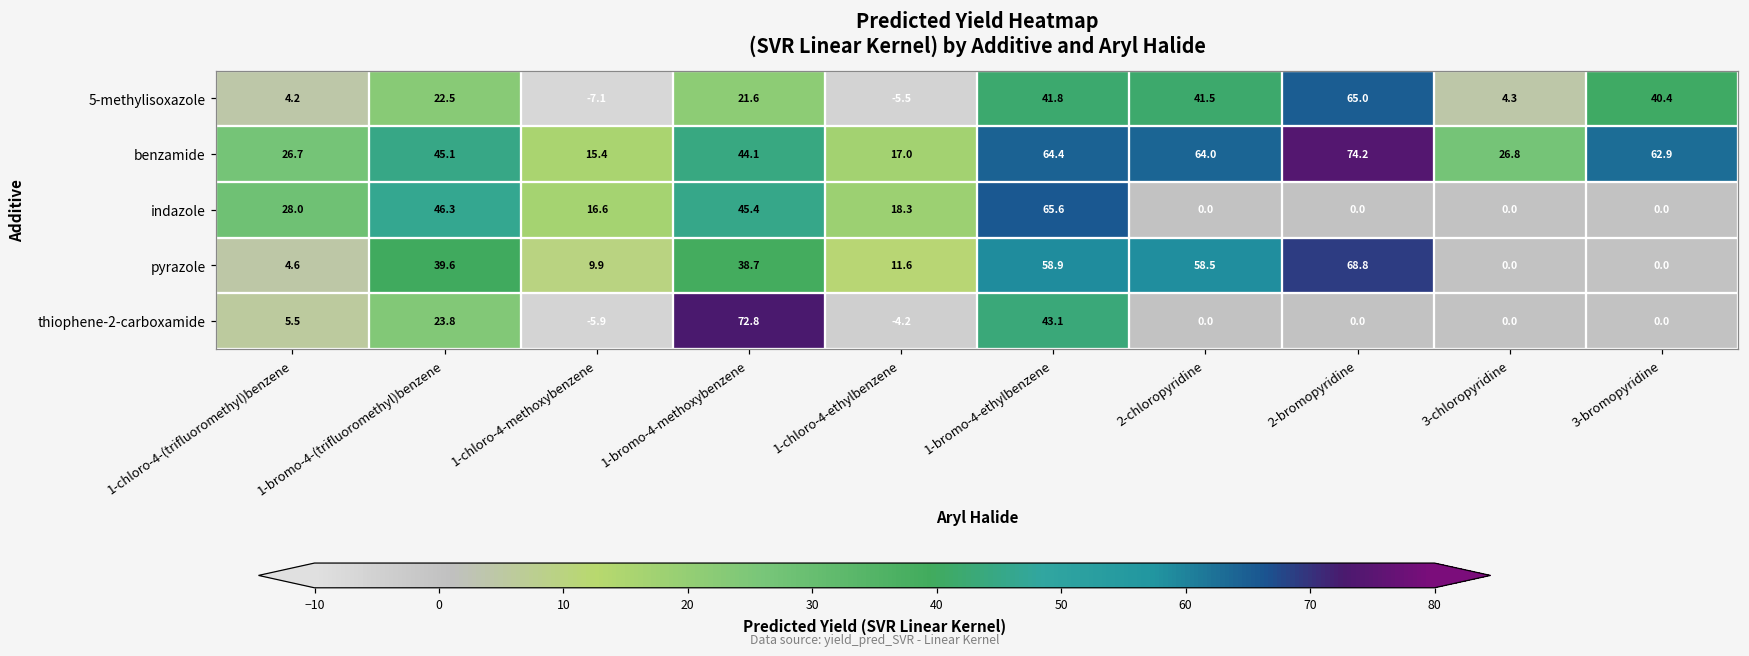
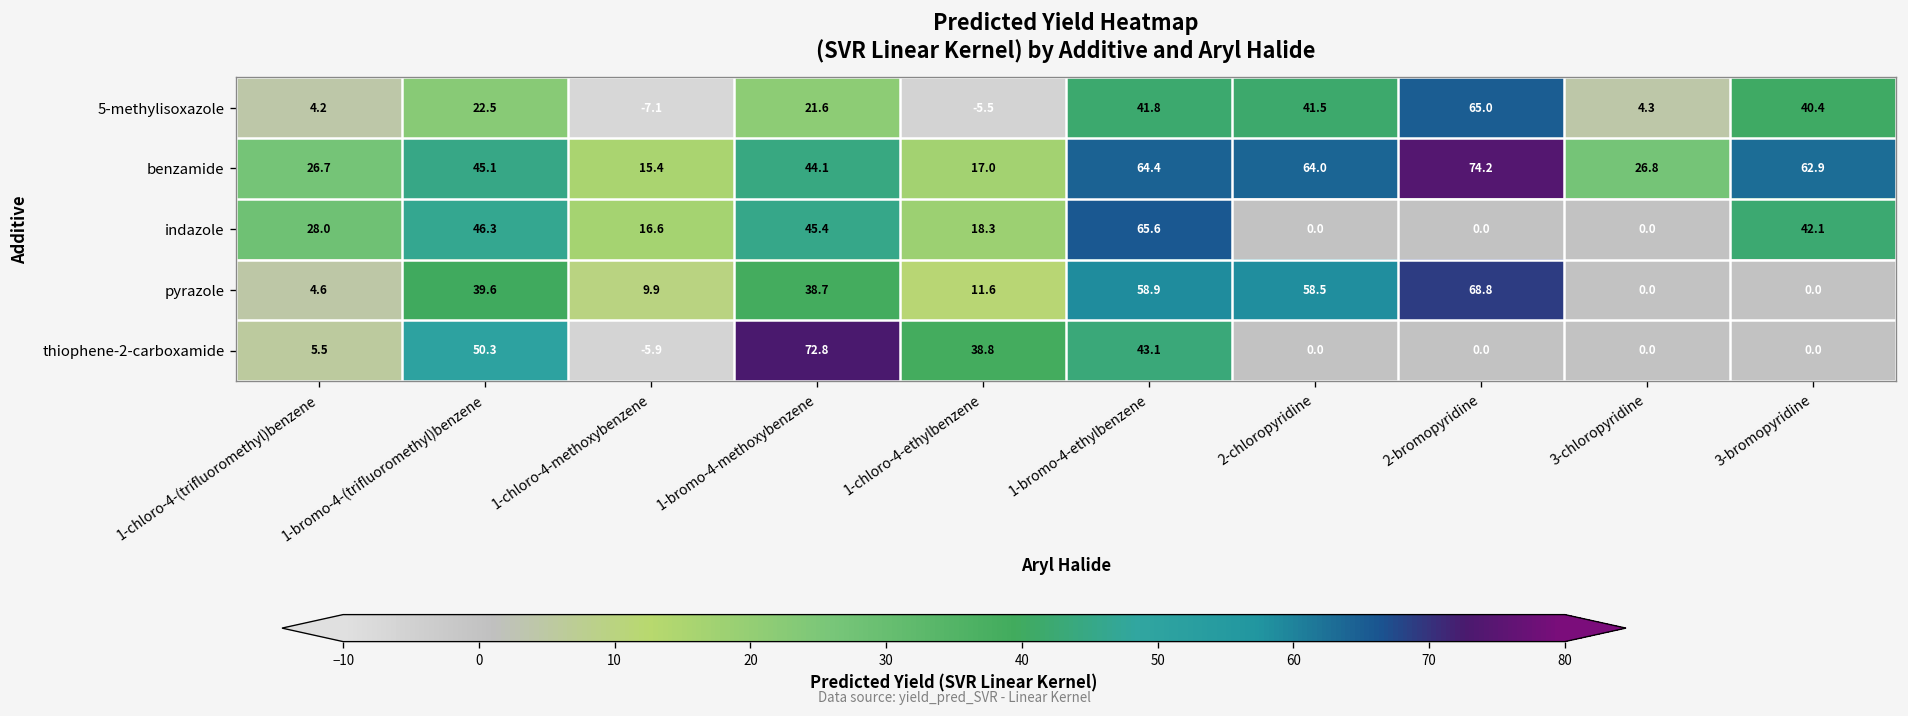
  {
    "5-methylisoxazole": {
      "1-chloro-4-(trifluoromethyl)benzene": 4.2,
      "1-bromo-4-(trifluoromethyl)benzene": 22.5,
      "1-bromo-4-methoxybenzene": 21.6,
      "1-bromo-4-ethylbenzene": 41.8,
      "2-chloropyridine": 41.5,
      "2-bromopyridine": 65.0,
      "3-chloropyridine": 4.3,
      "3-bromopyridine": 40.4
    },
    "benzamide": {
      "1-chloro-4-(trifluoromethyl)benzene": 26.7,
      "1-bromo-4-(trifluoromethyl)benzene": 45.1,
      "1-chloro-4-methoxybenzene": 15.4,
      "1-bromo-4-methoxybenzene": 44.1,
      "1-chloro-4-ethylbenzene": 17.0,
      "1-bromo-4-ethylbenzene": 64.4,
      "2-chloropyridine": 64.0,
      "2-bromopyridine": 74.2,
      "3-chloropyridine": 26.8,
      "3-bromopyridine": 62.9
    },
    "indazole": {
      "1-chloro-4-(trifluoromethyl)benzene": 28.0,
      "1-bromo-4-(trifluoromethyl)benzene": 46.3,
      "1-chloro-4-methoxybenzene": 16.6,
      "1-bromo-4-methoxybenzene": 45.4,
      "1-chloro-4-ethylbenzene": 18.3,
      "1-bromo-4-ethylbenzene": 65.6,
      "2-chloropyridine": 0.0,
      "2-bromopyridine": 0.0,
      "3-chloropyridine": 0.0,
-     "3-bromopyridine": 0.0
+     "3-bromopyridine": 42.1
    },
    "pyrazole": {
      "1-chloro-4-(trifluoromethyl)benzene": 4.6,
      "1-bromo-4-(trifluoromethyl)benzene": 39.6,
      "1-chloro-4-methoxybenzene": 9.9,
      "1-bromo-4-methoxybenzene": 38.7,
      "1-chloro-4-ethylbenzene": 11.6,
      "1-bromo-4-ethylbenzene": 58.9,
      "2-chloropyridine": 58.5,
      "2-bromopyridine": 68.8,
      "3-chloropyridine": 0.0,
      "3-bromopyridine": 0.0
    },
    "thiophene-2-carboxamide": {
      "1-chloro-4-(trifluoromethyl)benzene": 5.5,
-     "1-bromo-4-(trifluoromethyl)benzene": 23.8,
+     "1-bromo-4-(trifluoromethyl)benzene": 50.3,
      "1-bromo-4-methoxybenzene": 72.8,
-     "1-chloro-4-ethylbenzene": -4.2,
+     "1-chloro-4-ethylbenzene": 38.8,
      "1-bromo-4-ethylbenzene": 43.1,
      "2-chloropyridine": 0.0,
      "2-bromopyridine": 0.0,
      "3-chloropyridine": 0.0,
      "3-bromopyridine": 0.0
    }
  }
